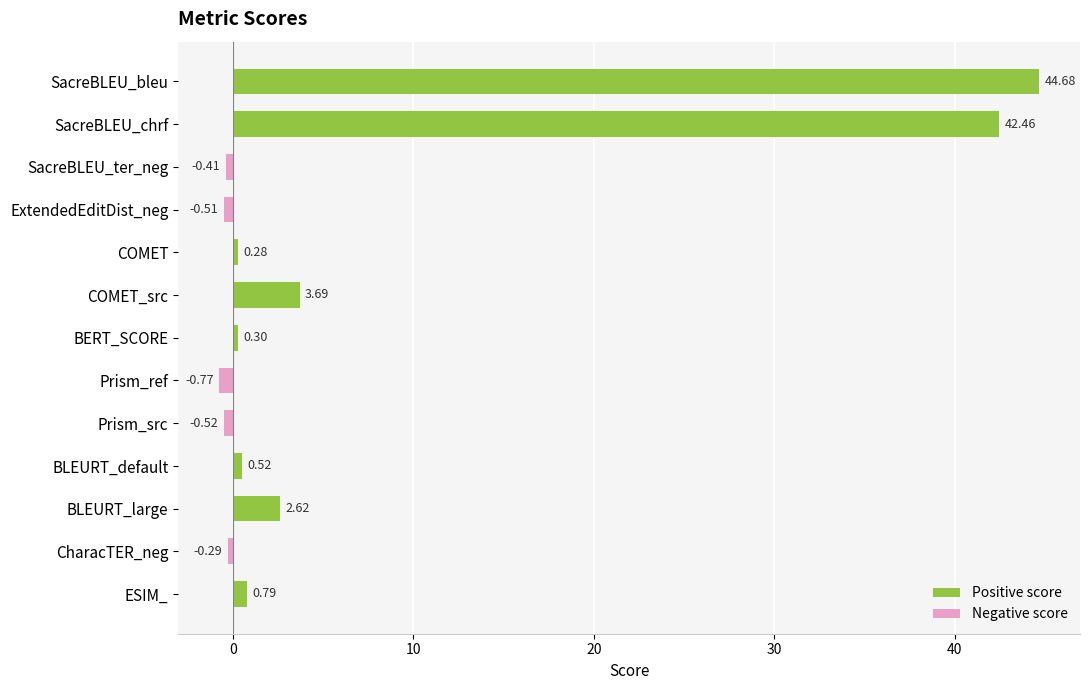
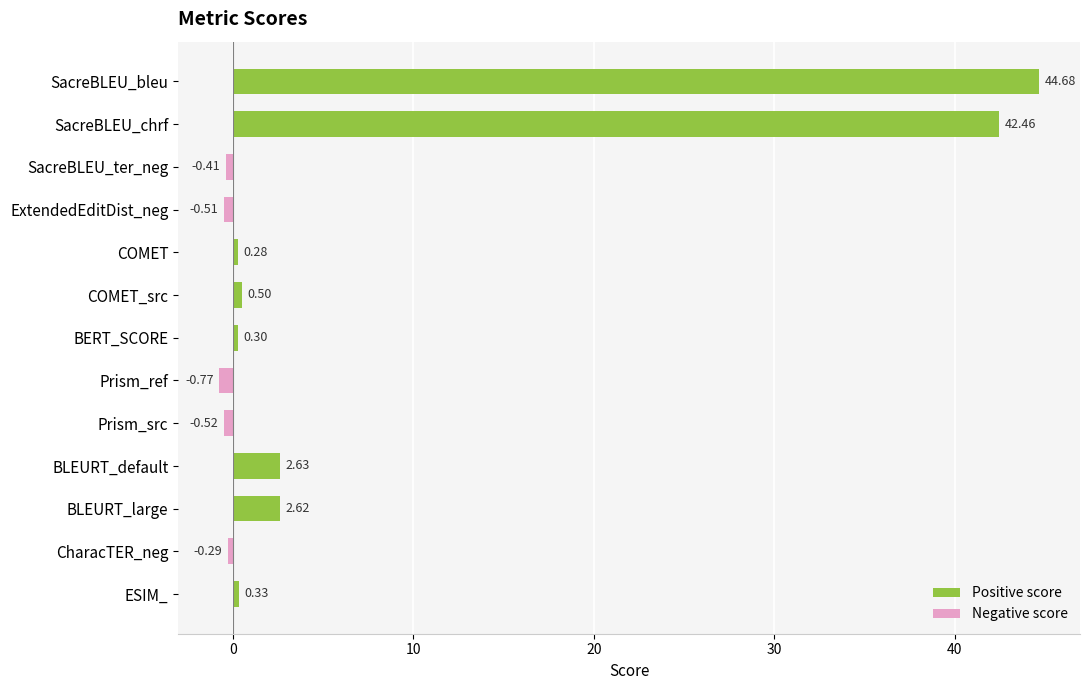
  {
    "Positive score": {
      "SacreBLEU_bleu": 44.68,
      "SacreBLEU_chrf": 42.46,
      "COMET": 0.28,
-     "COMET_src": 3.69,
+     "COMET_src": 0.50,
      "BERT_SCORE": 0.30,
-     "BLEURT_default": 0.52,
+     "BLEURT_default": 2.63,
      "BLEURT_large": 2.62,
-     "ESIM_": 0.79
+     "ESIM_": 0.33
    },
    "Negative score": {
      "SacreBLEU_ter_neg": -0.41,
      "ExtendedEditDist_neg": -0.51,
      "Prism_ref": -0.77,
      "Prism_src": -0.52,
      "CharacTER_neg": -0.29
    }
  }
